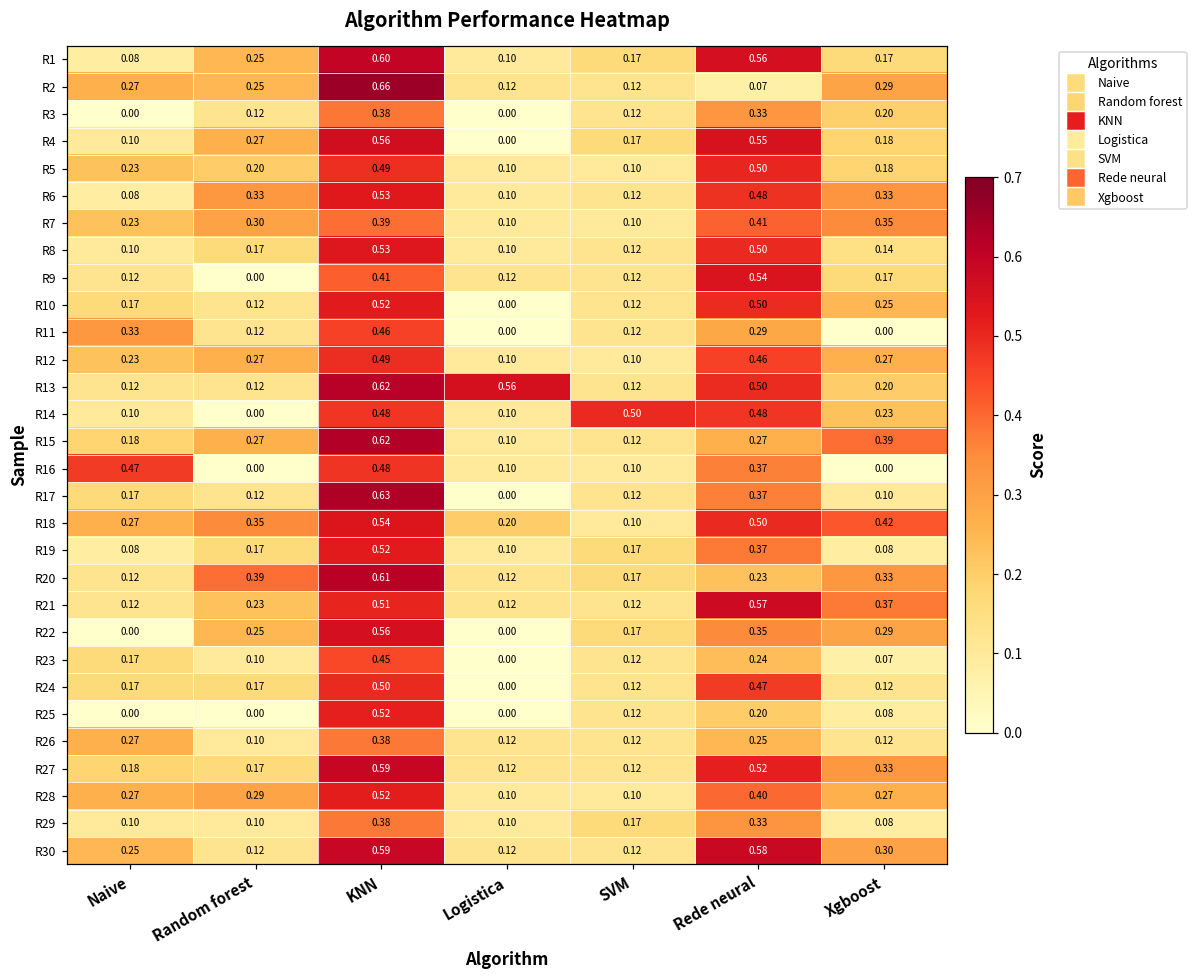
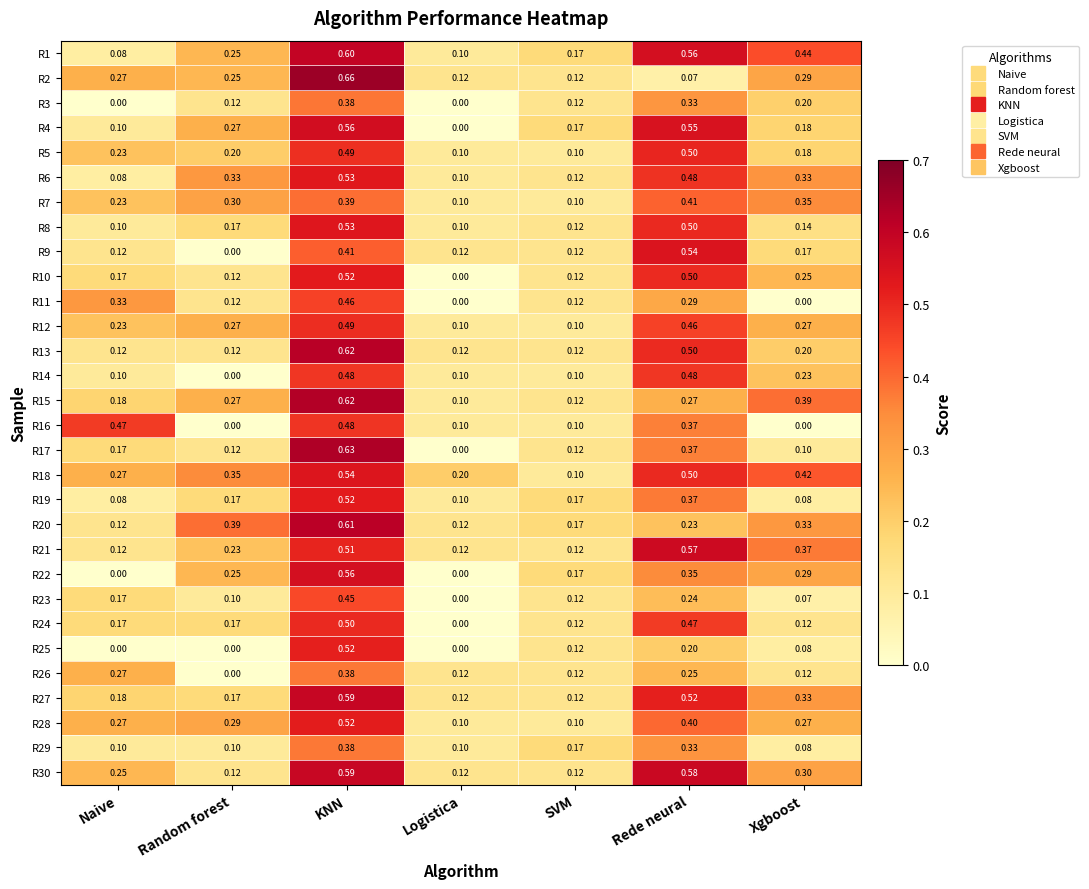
  {
    "R1": {
      "Naive": 0.08,
      "Random forest": 0.25,
      "KNN": 0.60,
      "Logistica": 0.10,
      "SVM": 0.17,
      "Rede neural": 0.56,
-     "Xgboost": 0.17
+     "Xgboost": 0.44
    },
    "R13": {
      "Naive": 0.12,
      "Random forest": 0.12,
      "KNN": 0.62,
-     "Logistica": 0.56,
+     "Logistica": 0.12,
      "SVM": 0.12,
      "Rede neural": 0.50,
      "Xgboost": 0.20
    },
    "R14": {
      "Naive": 0.10,
      "Random forest": 0.00,
      "KNN": 0.48,
      "Logistica": 0.10,
-     "SVM": 0.50,
+     "SVM": 0.10,
      "Rede neural": 0.48,
      "Xgboost": 0.23
    },
    "R26": {
      "Naive": 0.27,
-     "Random forest": 0.10,
+     "Random forest": 0.00,
      "KNN": 0.38,
      "Logistica": 0.12,
      "SVM": 0.12,
      "Rede neural": 0.25,
      "Xgboost": 0.12
    }
  }
